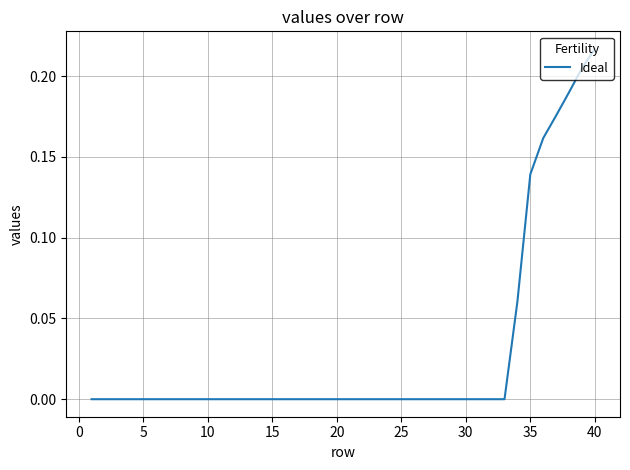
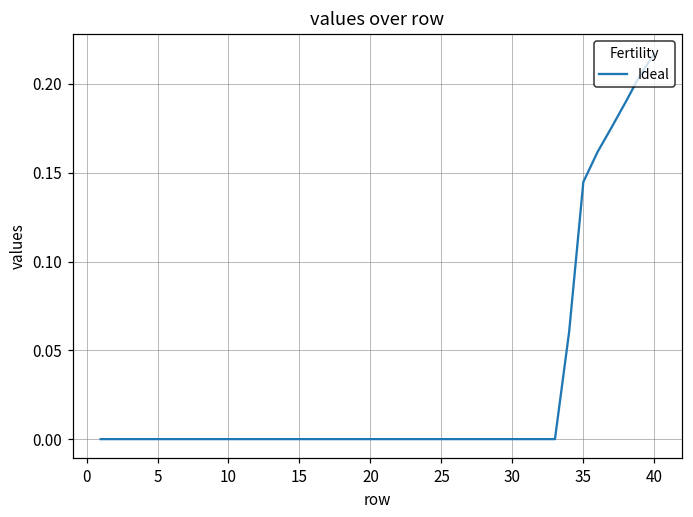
  {
    "5": 0.000,
    "10": 0.000,
    "15": 0.000,
    "20": 0.000,
    "25": 0.000,
    "30": 0.000,
-   "35": 0.139
+   "35": 0.145
  }
